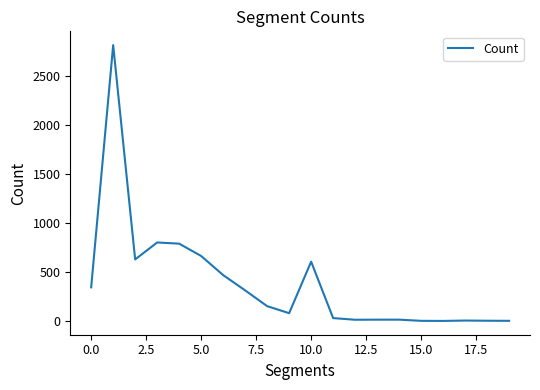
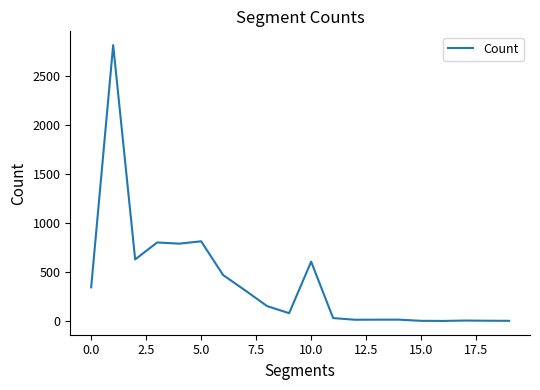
  {
    "0.0": 300,
-   "5.0": 700,
+   "5.0": 800,
    "10.0": 600,
    "15.0": 0
  }
